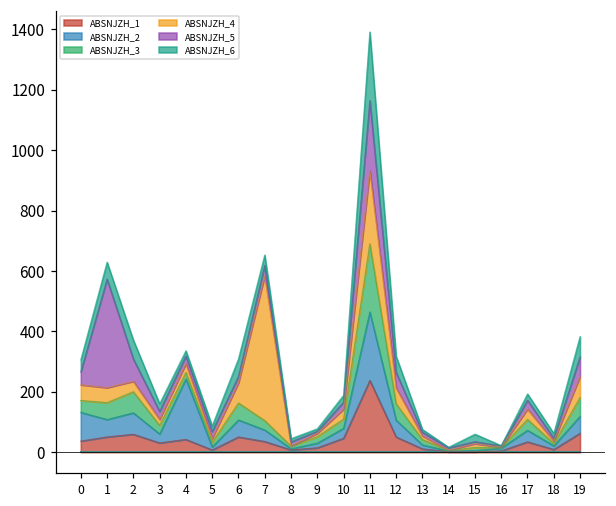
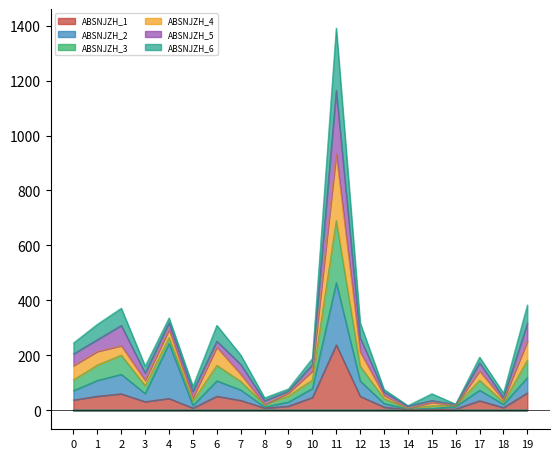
  {
    "ABSNJZH_2": {
-     "0": 100,
+     "0": 30,
      "1": 60,
      "2": 70,
      "3": 30,
      "4": 200,
      "5": 10,
      "6": 60,
      "7": 40,
      "9": 20,
      "10": 30,
      "11": 230,
      "12": 60,
      "13": 10,
      "17": 40,
      "19": 60
    },
    "ABSNJZH_4": {
      "0": 50,
      "1": 50,
      "2": 30,
      "3": 20,
      "4": 30,
      "5": 10,
      "6": 70,
-     "7": 480,
+     "7": 30,
      "10": 30,
      "11": 240,
      "12": 50,
      "13": 10,
      "17": 30,
      "19": 70
    },
    "ABSNJZH_5": {
      "0": 40,
-     "1": 360,
+     "1": 40,
      "2": 70,
      "3": 30,
      "4": 30,
      "5": 20,
      "6": 20,
      "7": 40,
      "8": 10,
      "10": 20,
      "11": 230,
      "12": 50,
      "17": 30,
      "18": 10,
      "19": 70
    }
  }
